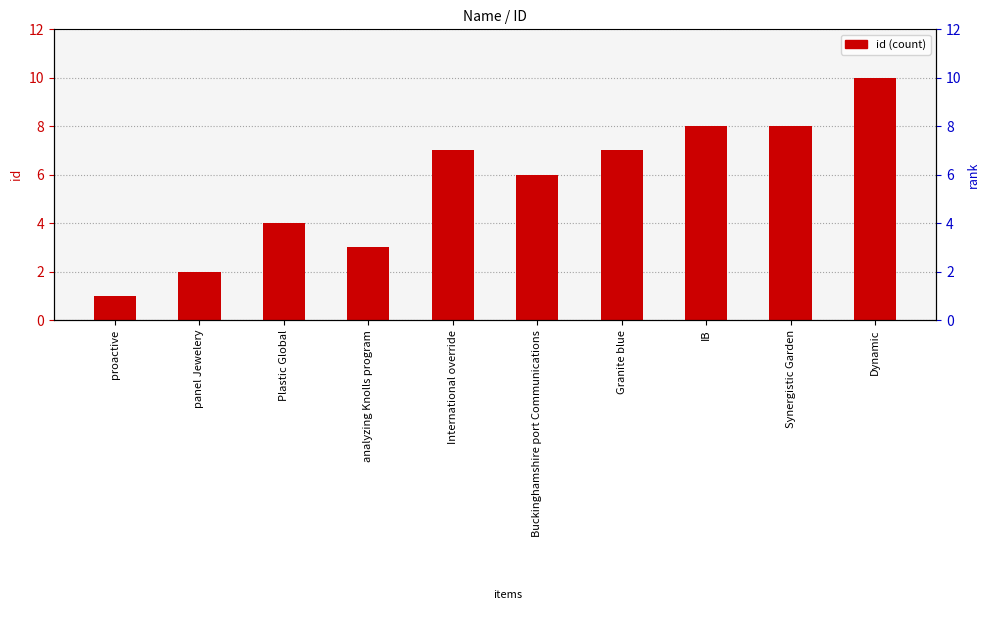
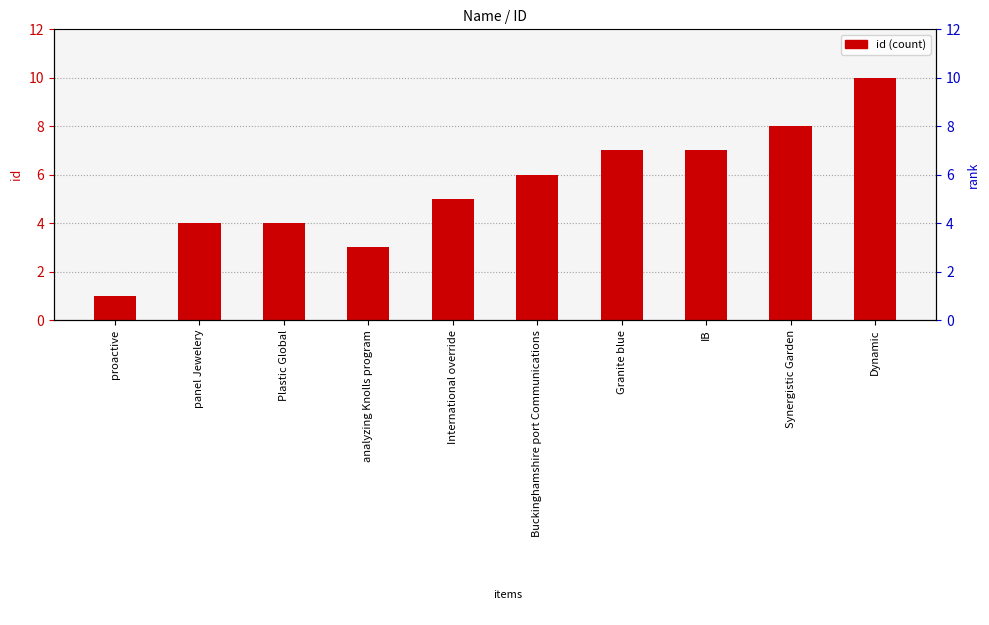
  {
    "proactive": 1,
-   "panel Jewelery": 2,
+   "panel Jewelery": 4,
    "Plastic Global": 4,
    "analyzing Knolls program": 3,
-   "International override": 7,
+   "International override": 5,
    "Buckinghamshire port Communications": 6,
    "Granite blue": 7,
-   "IB": 8,
+   "IB": 7,
    "Synergistic Garden": 8,
    "Dynamic": 10
  }
